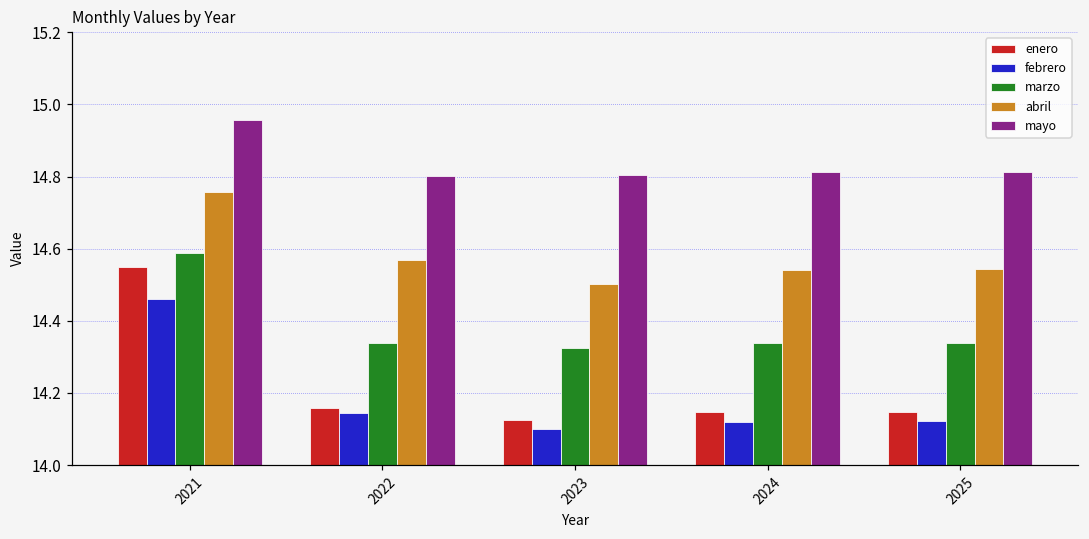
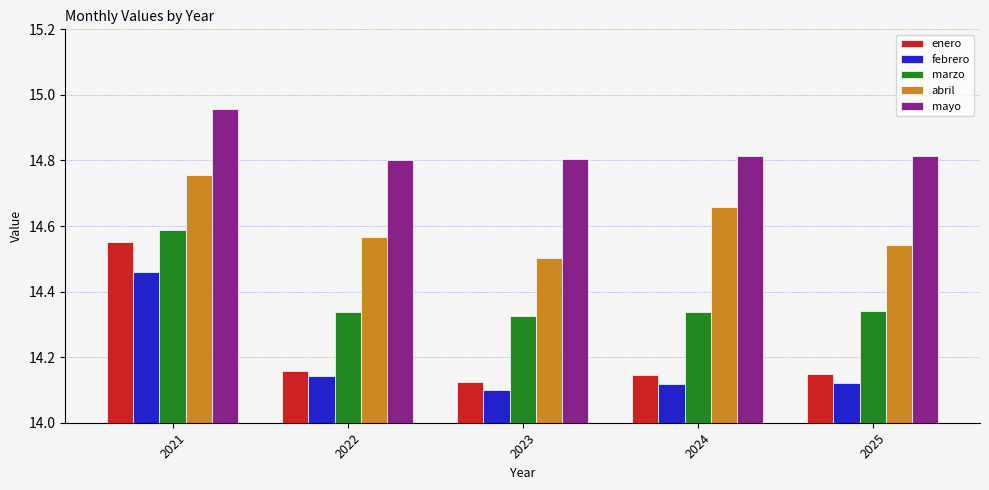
  {
    "enero": {
      "2021": 14.55,
      "2022": 14.16,
      "2023": 14.12,
      "2024": 14.15,
      "2025": 14.15
    },
    "febrero": {
      "2021": 14.46,
      "2022": 14.14,
      "2023": 14.10,
      "2024": 14.12,
      "2025": 14.12
    },
    "marzo": {
      "2021": 14.59,
      "2022": 14.34,
      "2023": 14.33,
      "2024": 14.34,
      "2025": 14.34
    },
    "abril": {
      "2021": 14.76,
      "2022": 14.57,
      "2023": 14.50,
-     "2024": 14.54,
+     "2024": 14.66,
      "2025": 14.54
    },
    "mayo": {
      "2021": 14.96,
      "2022": 14.80,
      "2023": 14.80,
      "2024": 14.81,
      "2025": 14.81
    }
  }
